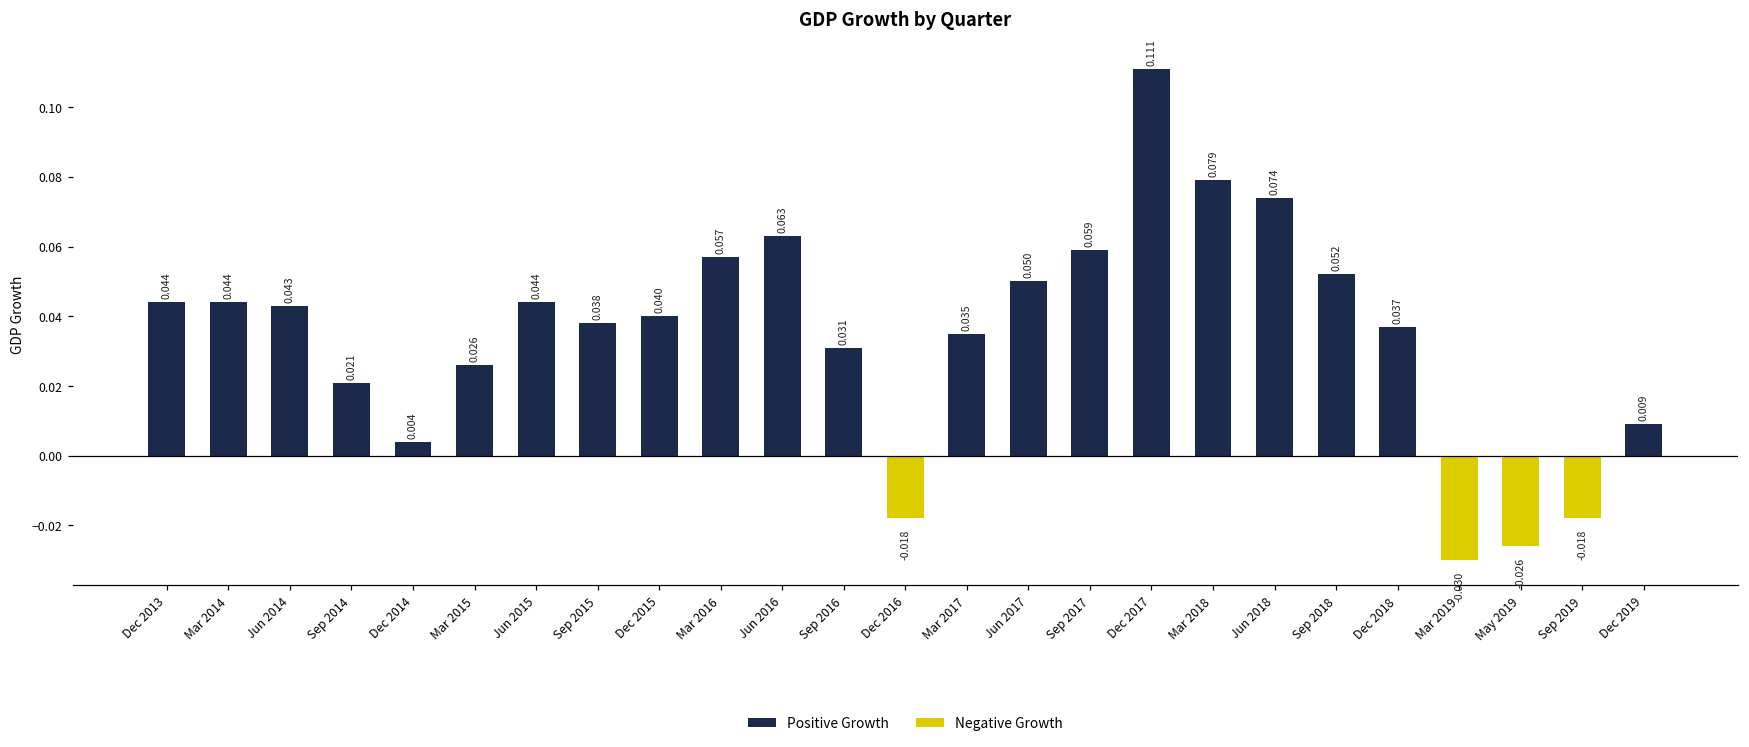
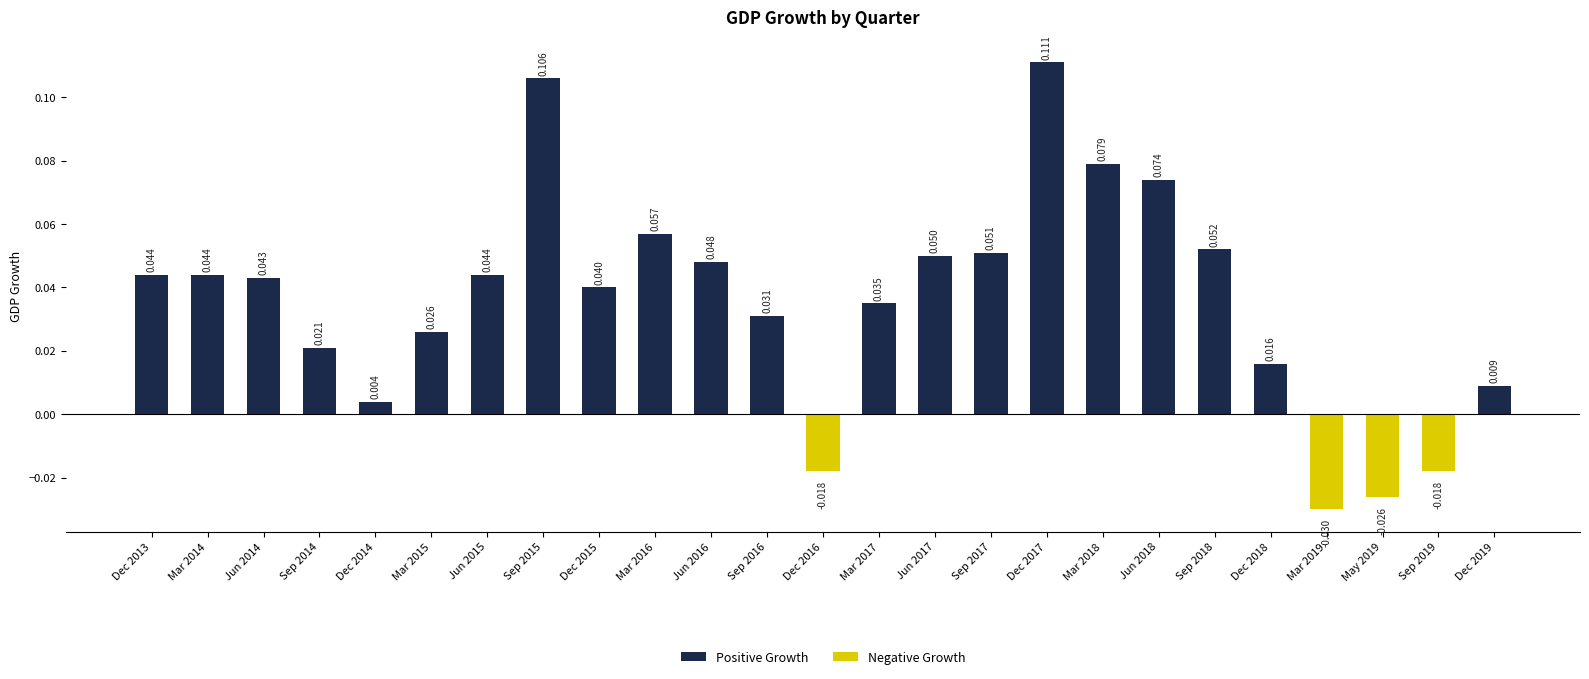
  {
    "Dec 2013": 0.044,
    "Mar 2014": 0.044,
    "Jun 2014": 0.043,
    "Sep 2014": 0.021,
    "Dec 2014": 0.004,
    "Mar 2015": 0.026,
    "Jun 2015": 0.044,
-   "Sep 2015": 0.038,
+   "Sep 2015": 0.106,
    "Dec 2015": 0.040,
    "Mar 2016": 0.057,
-   "Jun 2016": 0.063,
+   "Jun 2016": 0.048,
    "Sep 2016": 0.031,
    "Dec 2016": -0.018,
    "Mar 2017": 0.035,
    "Jun 2017": 0.050,
-   "Sep 2017": 0.059,
+   "Sep 2017": 0.051,
    "Dec 2017": 0.111,
    "Mar 2018": 0.079,
    "Jun 2018": 0.074,
    "Sep 2018": 0.052,
-   "Dec 2018": 0.037,
+   "Dec 2018": 0.016,
    "Mar 2019": -0.030,
    "May 2019": -0.026,
    "Sep 2019": -0.018,
    "Dec 2019": 0.009
  }
